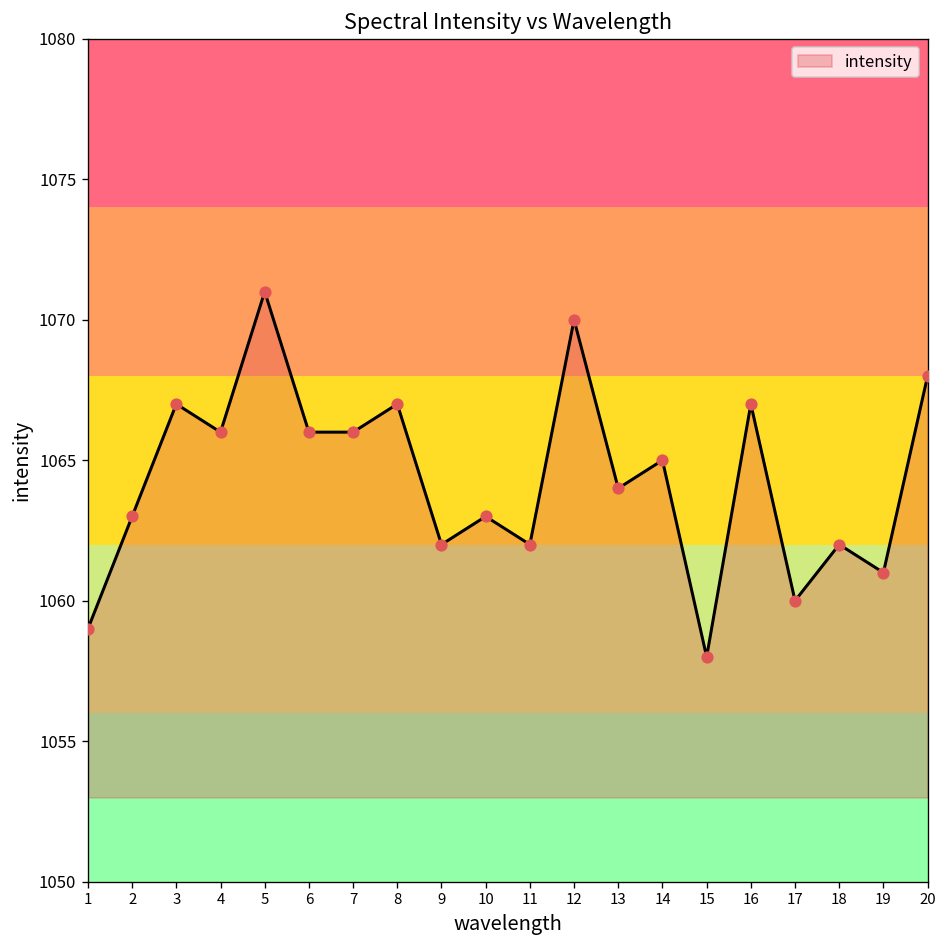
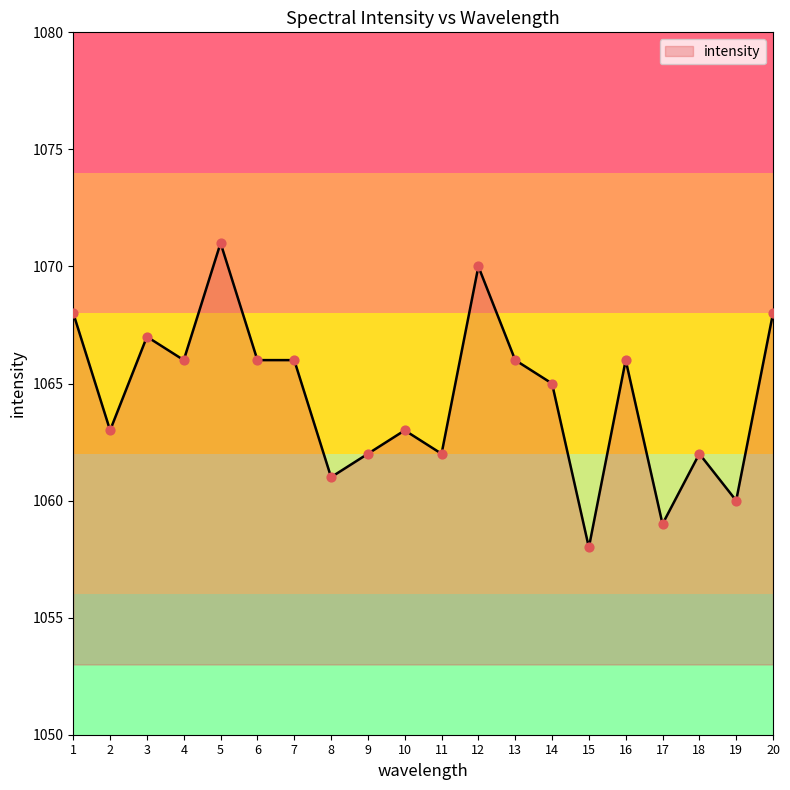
  {
-   "1": 1059,
+   "1": 1068,
    "2": 1063,
    "3": 1067,
    "4": 1066,
    "5": 1071,
    "6": 1066,
    "7": 1066,
-   "8": 1067,
+   "8": 1061,
    "9": 1062,
    "10": 1063,
    "11": 1062,
    "12": 1070,
-   "13": 1064,
+   "13": 1066,
    "14": 1065,
    "15": 1058,
-   "16": 1067,
-   "17": 1060,
+   "16": 1066,
+   "17": 1059,
    "18": 1062,
-   "19": 1061,
+   "19": 1060,
    "20": 1068
  }
